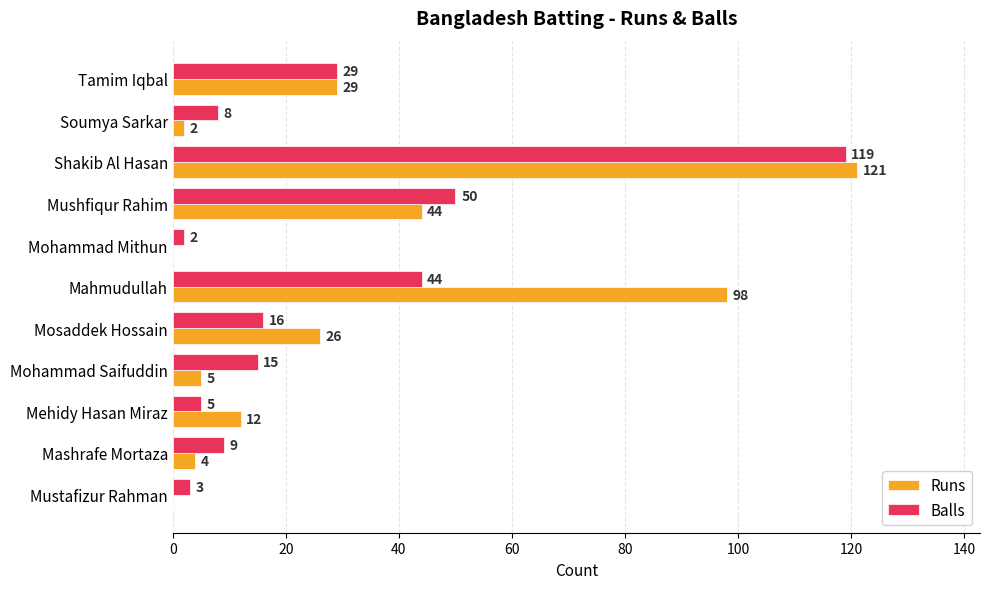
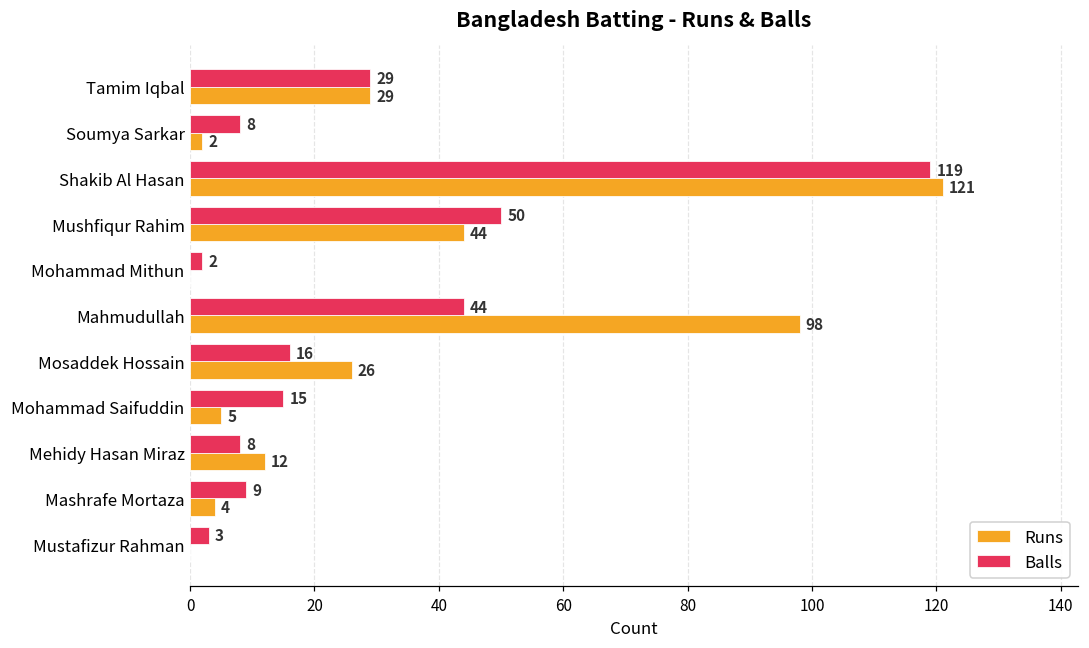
  {
    "Runs": {
      "Tamim Iqbal": 29,
      "Soumya Sarkar": 2,
      "Shakib Al Hasan": 121,
      "Mushfiqur Rahim": 44,
      "Mahmudullah": 98,
      "Mosaddek Hossain": 26,
      "Mohammad Saifuddin": 5,
      "Mehidy Hasan Miraz": 12,
      "Mashrafe Mortaza": 4
    },
    "Balls": {
      "Tamim Iqbal": 29,
      "Soumya Sarkar": 8,
      "Shakib Al Hasan": 119,
      "Mushfiqur Rahim": 50,
      "Mohammad Mithun": 2,
      "Mahmudullah": 44,
      "Mosaddek Hossain": 16,
      "Mohammad Saifuddin": 15,
-     "Mehidy Hasan Miraz": 5,
+     "Mehidy Hasan Miraz": 8,
      "Mashrafe Mortaza": 9,
      "Mustafizur Rahman": 3
    }
  }
